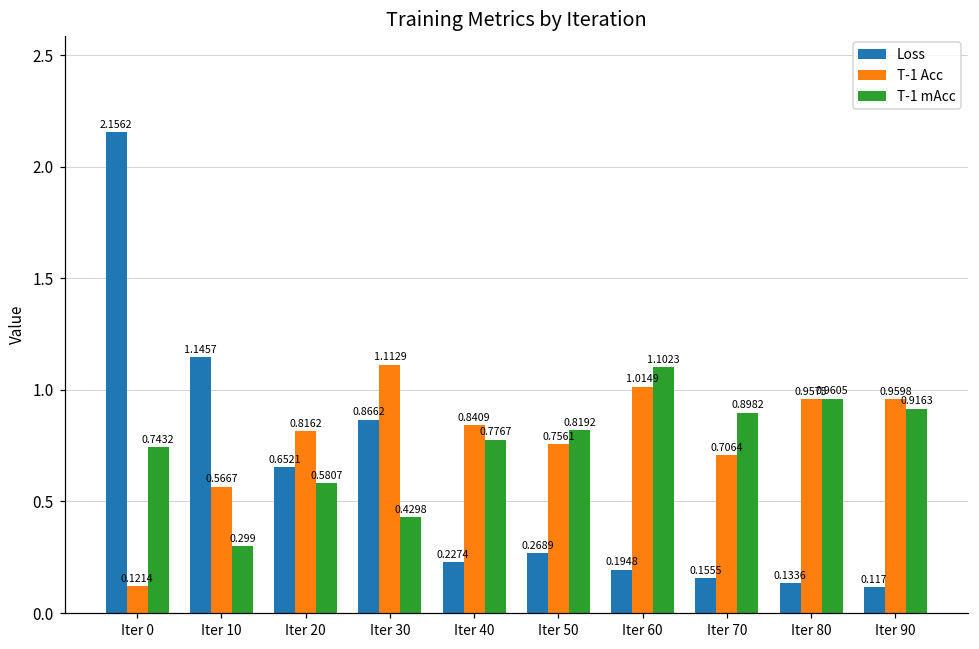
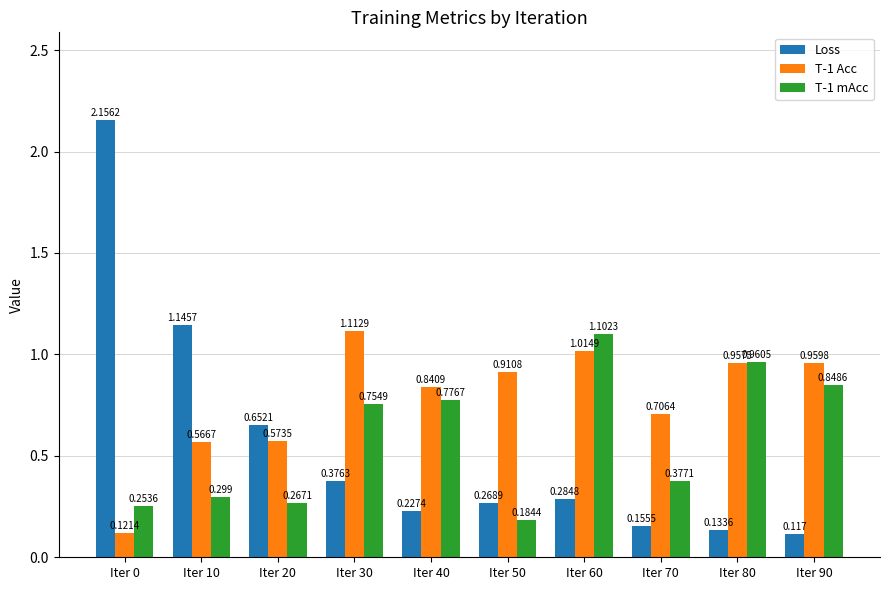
  {
    "Loss": {
      "Iter 0": 2.1562,
      "Iter 10": 1.1457,
      "Iter 20": 0.6521,
-     "Iter 30": 0.8662,
+     "Iter 30": 0.3763,
      "Iter 40": 0.2274,
      "Iter 50": 0.2689,
-     "Iter 60": 0.1948,
+     "Iter 60": 0.2848,
      "Iter 70": 0.1555,
      "Iter 80": 0.1336,
      "Iter 90": 0.117
    },
    "T-1 Acc": {
      "Iter 0": 0.1214,
      "Iter 10": 0.5667,
-     "Iter 20": 0.8162,
+     "Iter 20": 0.5735,
      "Iter 30": 1.1129,
      "Iter 40": 0.8409,
-     "Iter 50": 0.7561,
+     "Iter 50": 0.9108,
      "Iter 60": 1.0149,
      "Iter 70": 0.7064,
      "Iter 90": 0.9598
    },
    "T-1 mAcc": {
-     "Iter 0": 0.7432,
+     "Iter 0": 0.2536,
      "Iter 10": 0.299,
-     "Iter 20": 0.5807,
-     "Iter 30": 0.4298,
+     "Iter 20": 0.2671,
+     "Iter 30": 0.7549,
      "Iter 40": 0.7767,
-     "Iter 50": 0.8192,
+     "Iter 50": 0.1844,
      "Iter 60": 1.1023,
-     "Iter 70": 0.8982,
-     "Iter 90": 0.9163
+     "Iter 70": 0.3771,
+     "Iter 90": 0.8486
    }
  }
